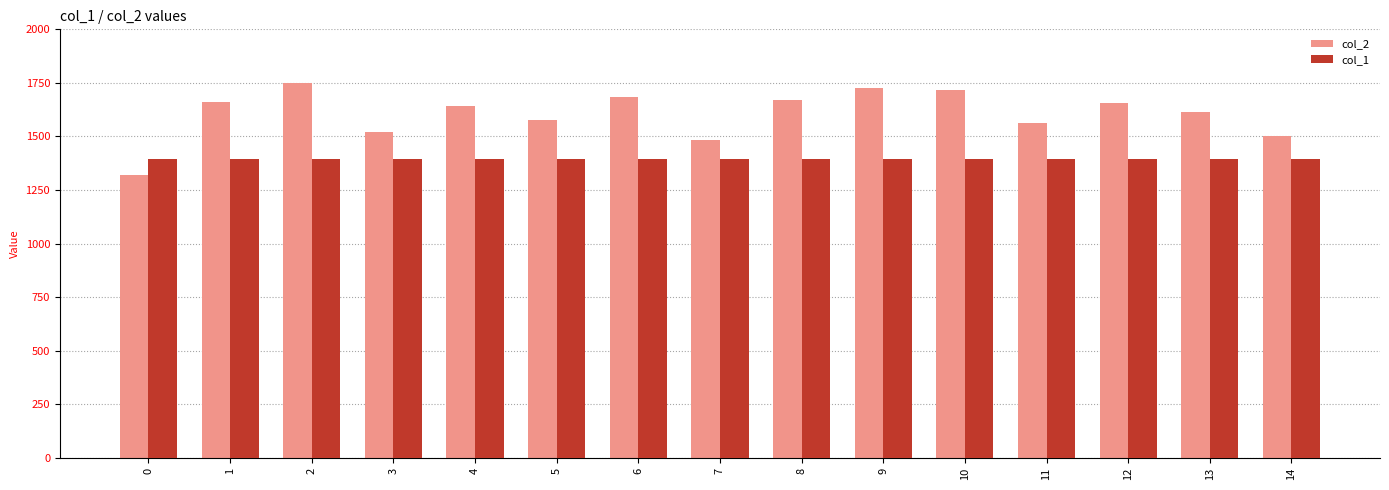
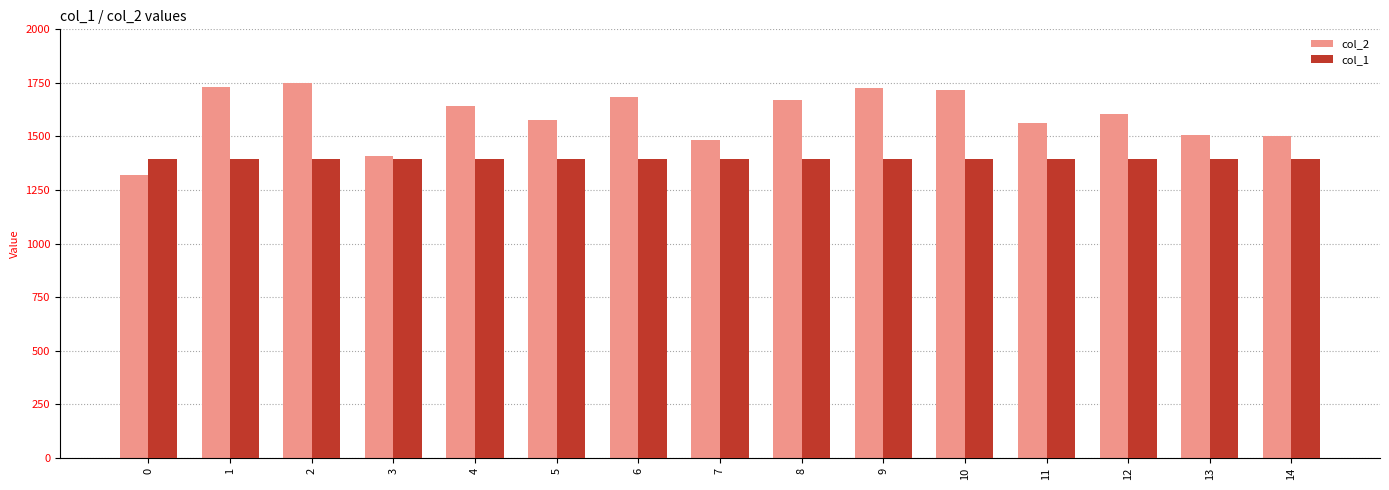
  {
    "col_2": {
      "0": 1320,
-     "1": 1660,
+     "1": 1730,
      "2": 1750,
-     "3": 1520,
+     "3": 1410,
      "4": 1640,
      "5": 1580,
      "6": 1680,
      "7": 1490,
      "8": 1670,
      "9": 1730,
      "10": 1720,
      "11": 1560,
-     "12": 1660,
-     "13": 1620,
+     "12": 1610,
+     "13": 1510,
      "14": 1500
    },
    "col_1": {
      "0": 1400,
      "1": 1400,
      "2": 1400,
      "3": 1400,
      "4": 1400,
      "5": 1400,
      "6": 1400,
      "7": 1400,
      "8": 1400,
      "9": 1400,
      "10": 1400,
      "11": 1400,
      "12": 1400,
      "13": 1400,
      "14": 1400
    }
  }
